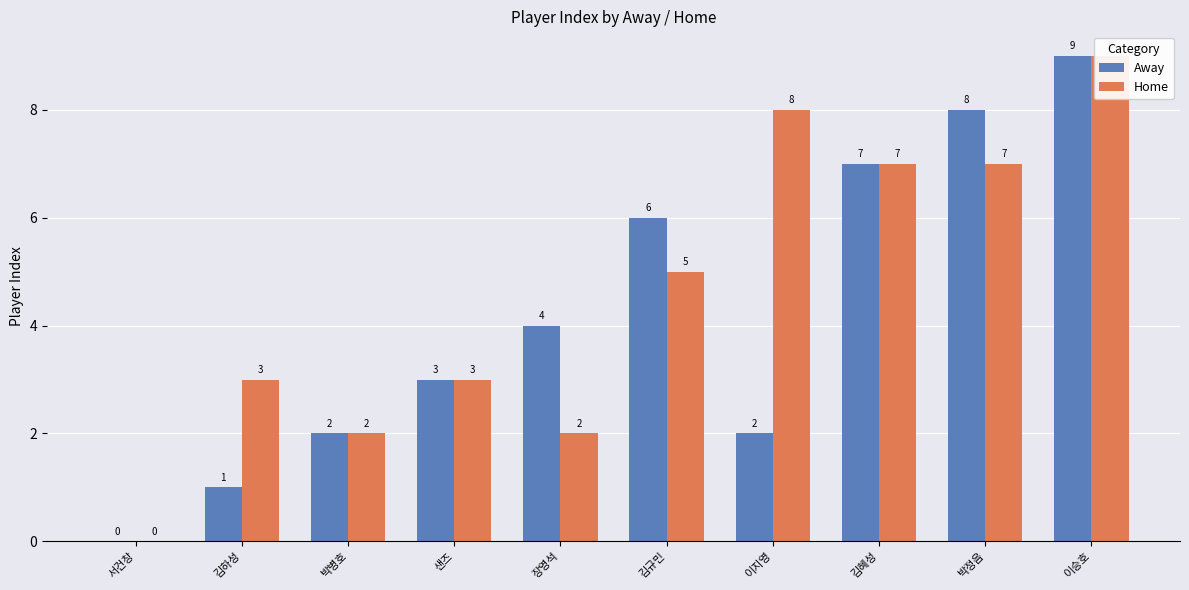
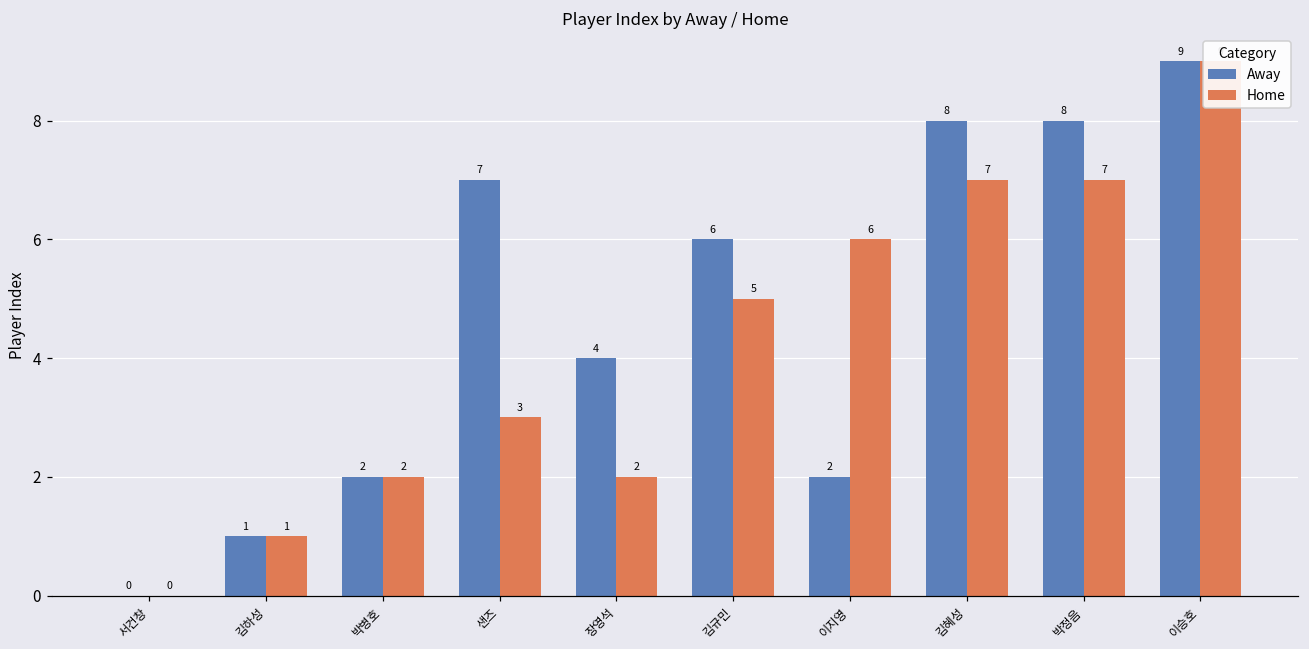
  {
    "Away": {
      "서건창": 0,
      "김하성": 1,
      "박병호": 2,
-     "샌즈": 3,
+     "샌즈": 7,
      "장영석": 4,
      "김규민": 6,
      "이지영": 2,
-     "김혜성": 7,
+     "김혜성": 8,
      "박정음": 8,
      "이승호": 9
    },
    "Home": {
      "서건창": 0,
-     "김하성": 3,
+     "김하성": 1,
      "박병호": 2,
      "샌즈": 3,
      "장영석": 2,
      "김규민": 5,
-     "이지영": 8,
+     "이지영": 6,
      "김혜성": 7,
      "박정음": 7
    }
  }
